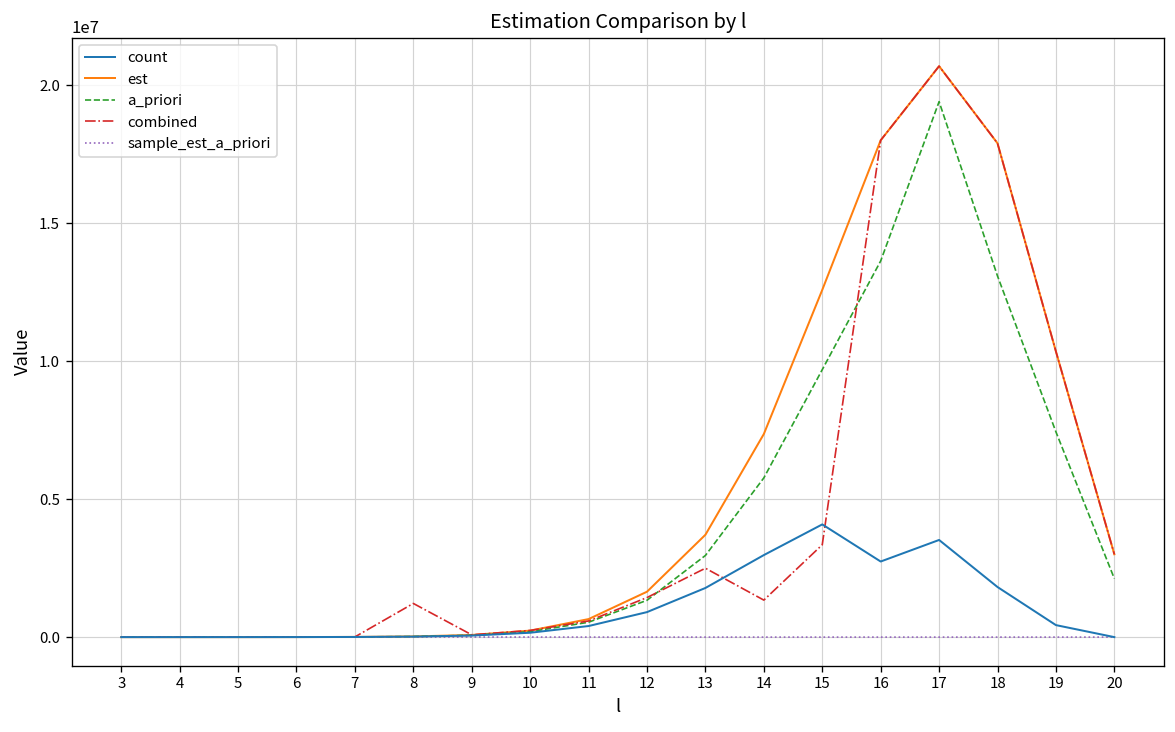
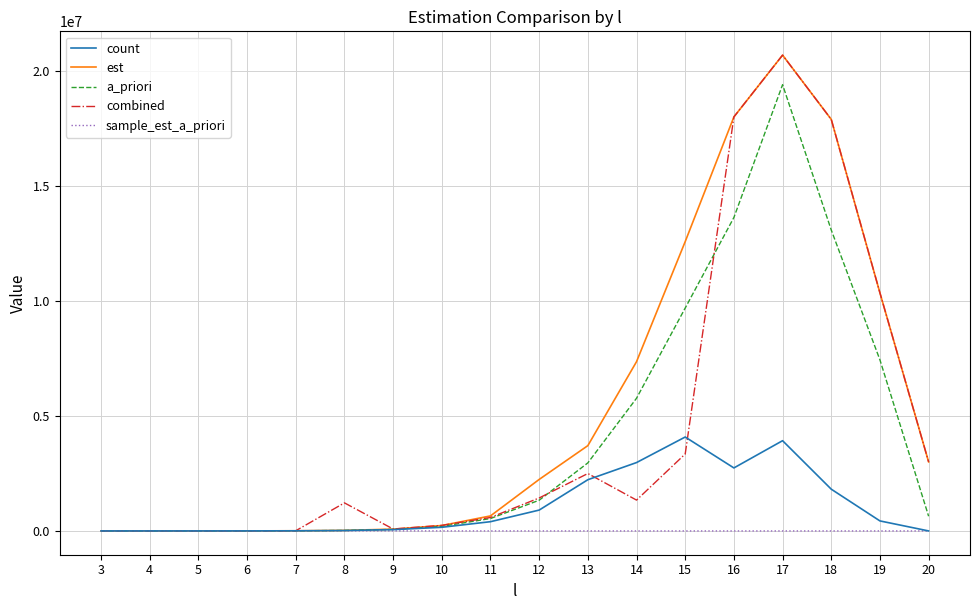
  {
    "count": {
      "11": 400000,
      "12": 900000,
-     "13": 1800000,
+     "13": 2200000,
      "14": 3000000,
      "15": 4100000,
      "16": 2700000,
-     "17": 3500000,
+     "17": 3900000,
      "18": 1800000,
      "19": 400000
    },
    "est": {
-     "12": 1600000,
+     "12": 2200000,
      "13": 3700000,
      "14": 7400000,
      "15": 12600000
    },
    "a_priori": {
      "13": 3000000,
      "14": 5800000,
      "15": 9700000,
      "16": 13600000,
      "17": 19400000,
      "18": 13100000,
      "19": 7400000,
-     "20": 2100000
+     "20": 600000
    },
    "combined": {
      "8": 1200000,
      "13": 2500000,
      "14": 1300000,
      "15": 3300000
    },
    "sample_est_a_priori": {
      "10": 0,
      "11": 0,
      "12": 0,
      "13": 0,
      "14": 0,
      "15": 0,
      "16": 0,
      "17": 0,
      "18": 0,
      "19": 0
    }
  }
